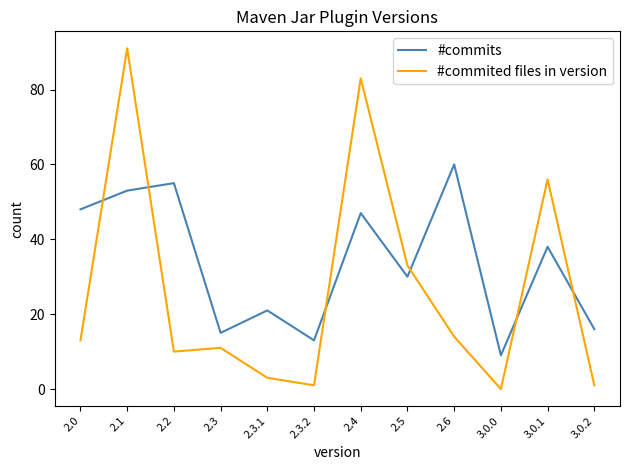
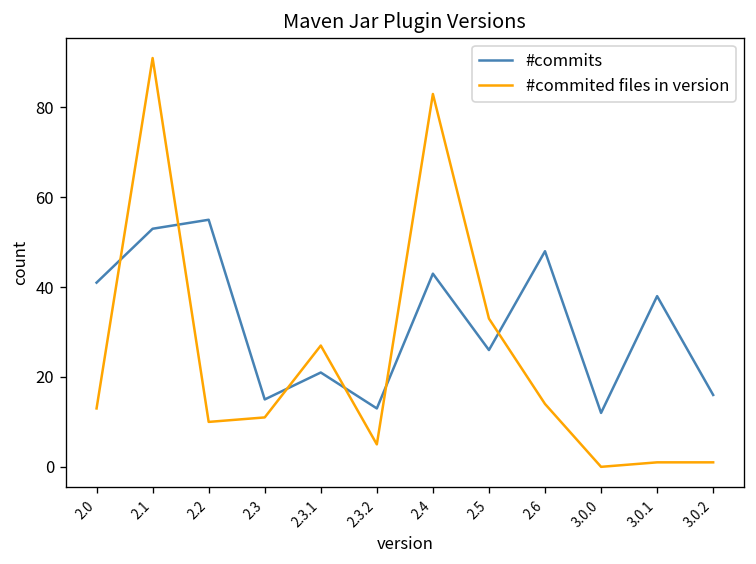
  {
    "#commits": {
-     "2.0": 48,
+     "2.0": 41,
      "2.1": 53,
      "2.2": 55,
      "2.3": 15,
      "2.3.1": 21,
      "2.3.2": 13,
-     "2.4": 47,
-     "2.5": 30,
-     "2.6": 60,
-     "3.0.0": 9,
+     "2.4": 43,
+     "2.5": 26,
+     "2.6": 48,
+     "3.0.0": 12,
      "3.0.1": 38,
      "3.0.2": 16
    },
    "#commited files in version": {
      "2.0": 13,
      "2.1": 91,
      "2.2": 10,
      "2.3": 11,
-     "2.3.1": 3,
-     "2.3.2": 1,
+     "2.3.1": 27,
+     "2.3.2": 5,
      "2.4": 83,
      "2.5": 33,
      "2.6": 14,
      "3.0.0": 0,
-     "3.0.1": 56,
+     "3.0.1": 1,
      "3.0.2": 1
    }
  }
